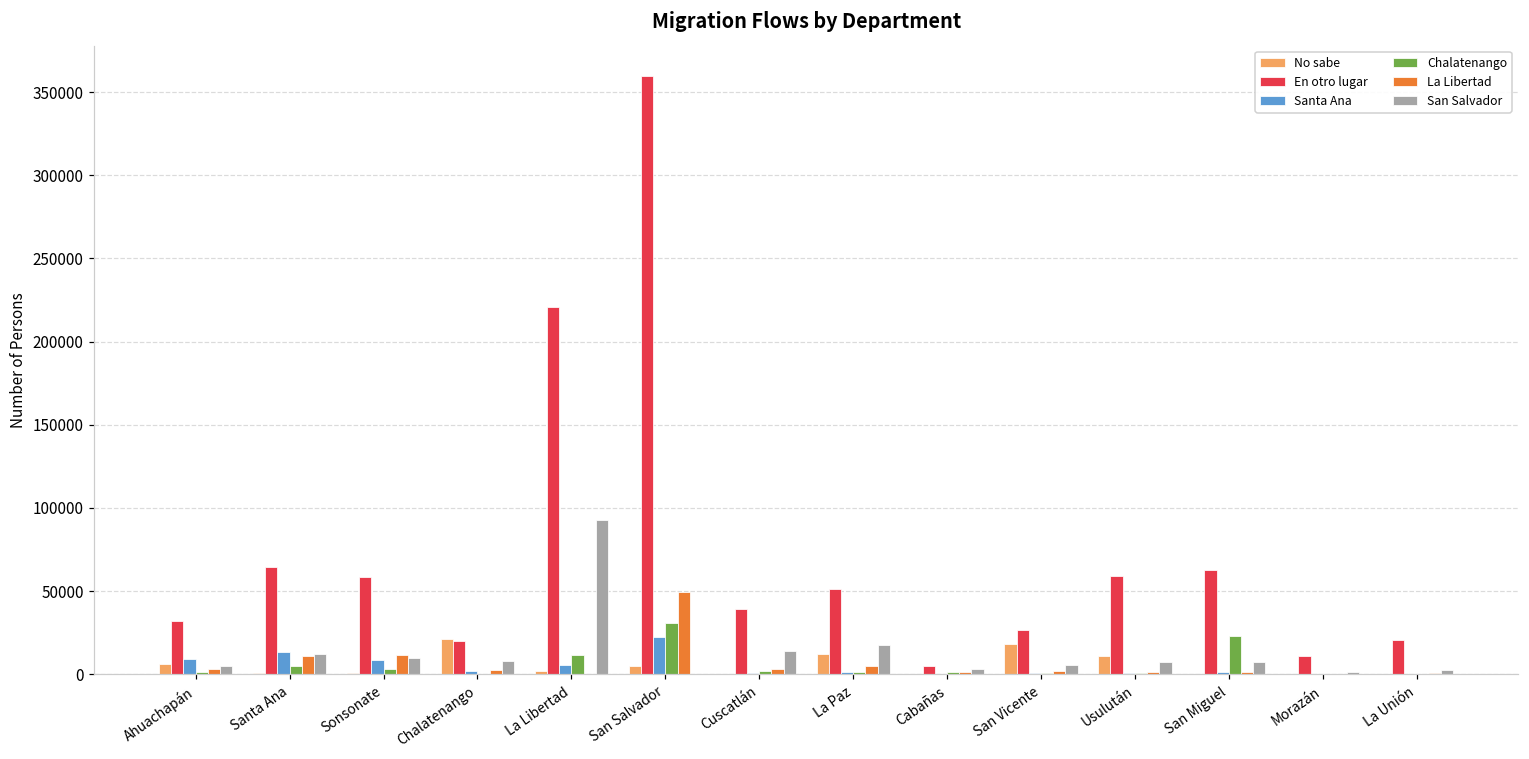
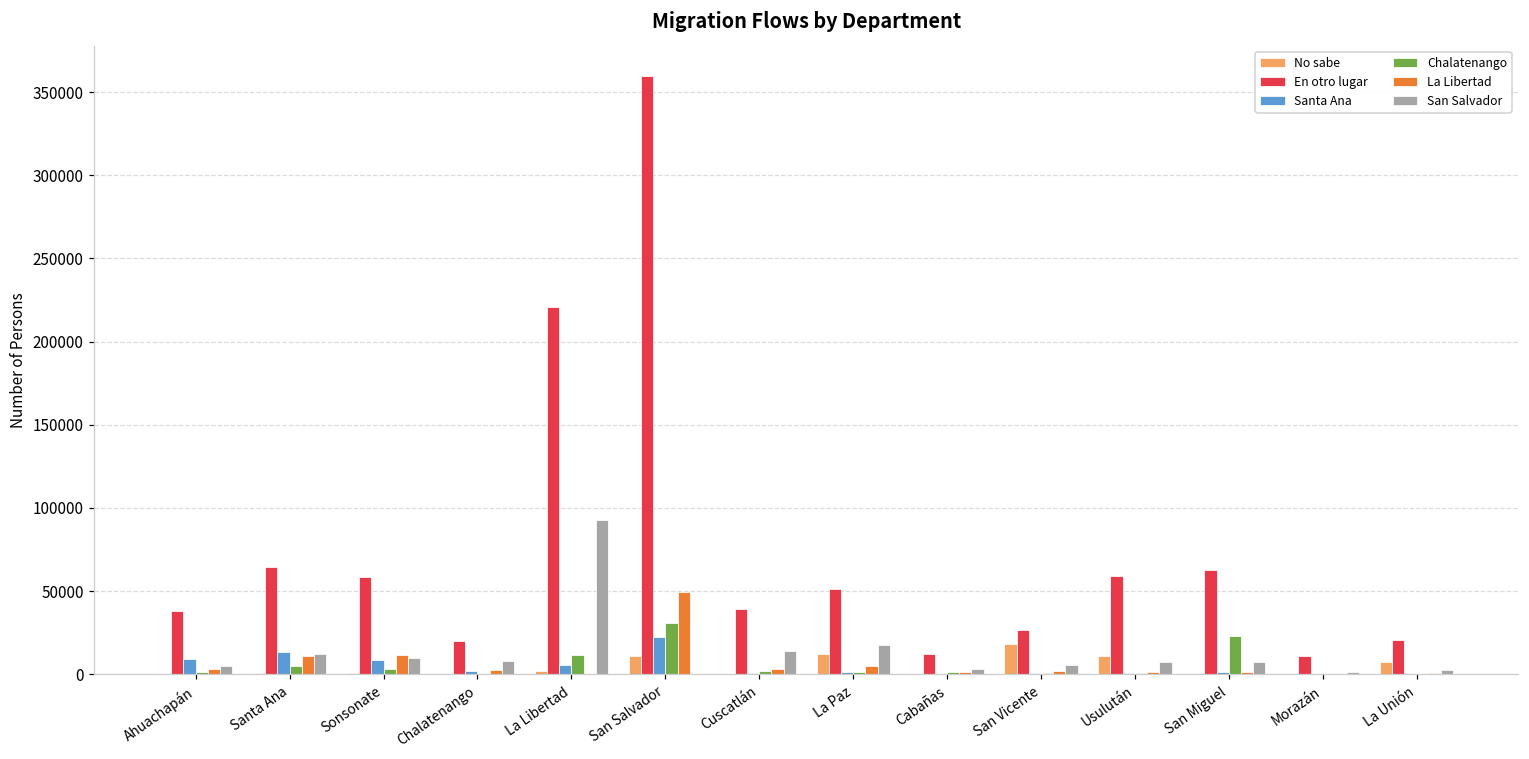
  {
    "No sabe": {
-     "Ahuachapán": 6000,
-     "Chalatenango": 21000,
+     "Ahuachapán": 0,
+     "Chalatenango": 0,
      "La Libertad": 2000,
-     "San Salvador": 5000,
+     "San Salvador": 11000,
      "La Paz": 12000,
      "San Vicente": 18000,
      "Usulután": 11000,
-     "La Unión": 0
+     "La Unión": 7000
    },
    "En otro lugar": {
-     "Ahuachapán": 32000,
+     "Ahuachapán": 38000,
      "Santa Ana": 64000,
      "Sonsonate": 59000,
      "Chalatenango": 20000,
      "La Libertad": 221000,
      "San Salvador": 360000,
      "Cuscatlán": 39000,
      "La Paz": 51000,
-     "Cabañas": 5000,
+     "Cabañas": 12000,
      "San Vicente": 26000,
      "Usulután": 59000,
      "San Miguel": 63000,
      "Morazán": 11000,
      "La Unión": 21000
    },
    "Santa Ana": {
      "Ahuachapán": 9000,
      "Santa Ana": 14000,
      "Sonsonate": 8000,
      "Chalatenango": 2000,
      "La Libertad": 6000,
      "San Salvador": 23000
    },
    "Chalatenango": {
      "Santa Ana": 5000,
      "Sonsonate": 3000,
      "Chalatenango": 0,
      "La Libertad": 12000,
      "San Salvador": 31000,
      "Cuscatlán": 2000,
      "San Miguel": 23000
    },
    "La Libertad": {
      "Ahuachapán": 3000,
      "Santa Ana": 11000,
      "Sonsonate": 12000,
      "Chalatenango": 2000,
      "La Libertad": 0,
      "San Salvador": 49000,
      "Cuscatlán": 3000,
      "La Paz": 5000,
      "San Vicente": 2000
    },
    "San Salvador": {
      "Ahuachapán": 5000,
      "Santa Ana": 12000,
      "Sonsonate": 10000,
      "Chalatenango": 8000,
      "La Libertad": 93000,
      "San Salvador": 0,
      "Cuscatlán": 14000,
      "La Paz": 18000,
      "Cabañas": 3000,
      "San Vicente": 6000,
      "Usulután": 7000,
      "San Miguel": 8000,
      "La Unión": 3000
    }
  }
